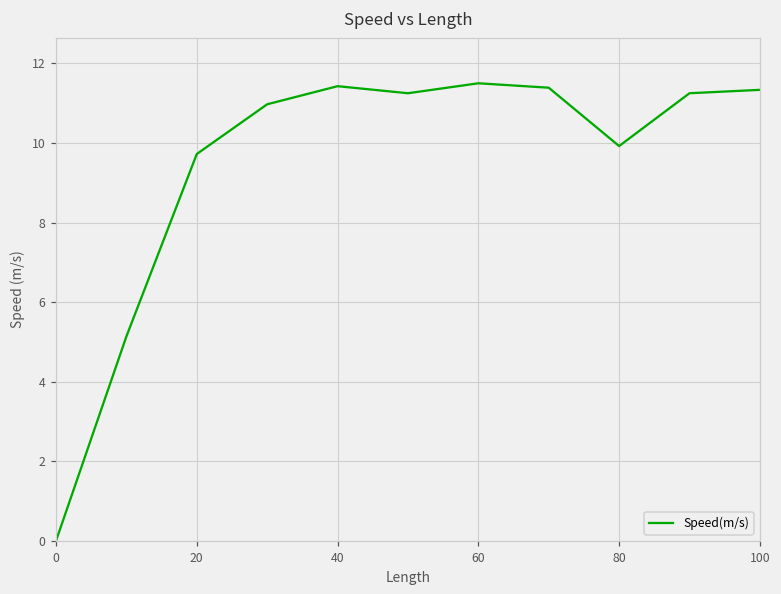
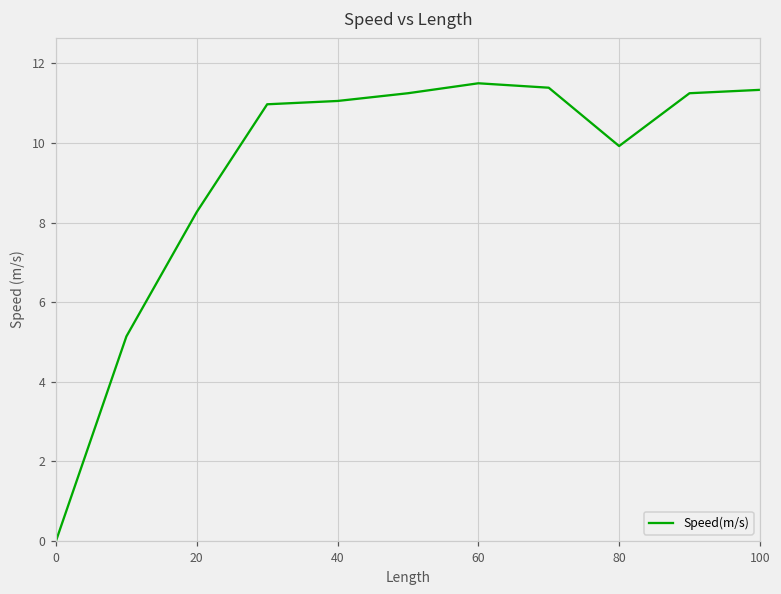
  {
    "0": 0.0,
-   "20": 9.7,
-   "40": 11.4,
+   "20": 8.3,
+   "40": 11.1,
    "60": 11.5,
    "80": 9.9,
    "100": 11.3
  }
